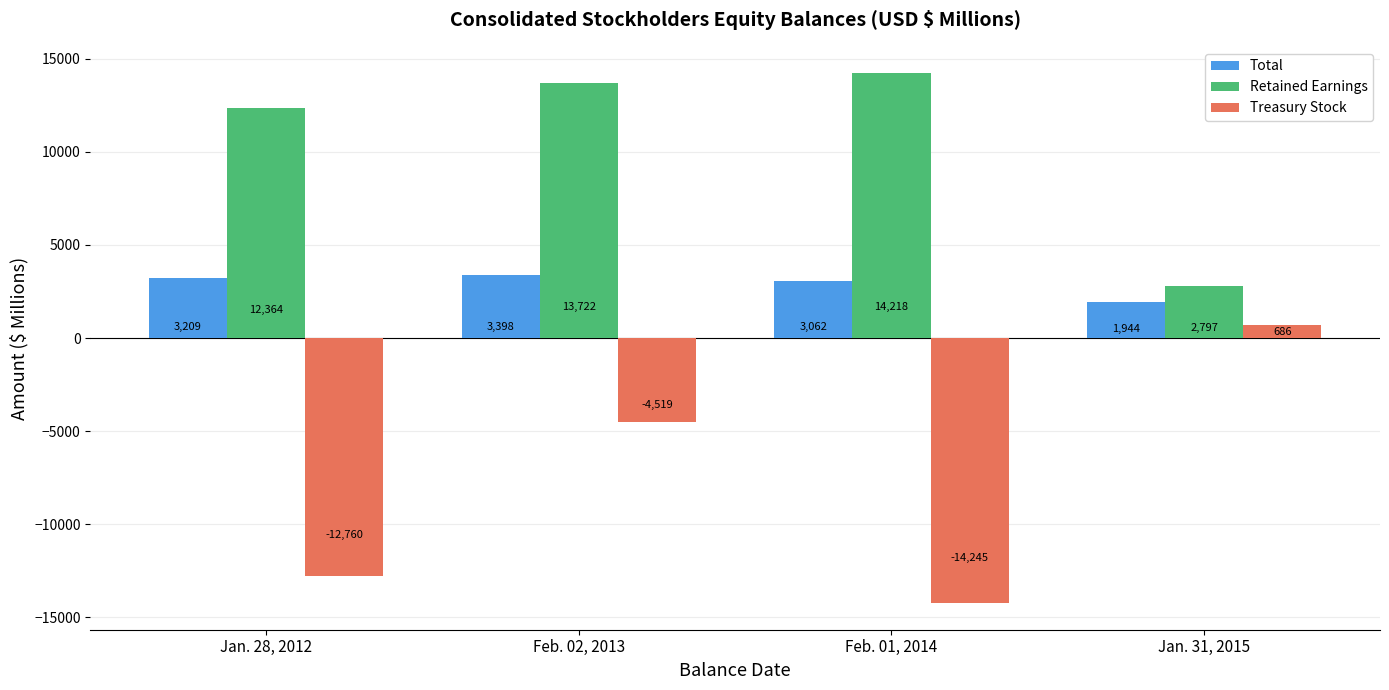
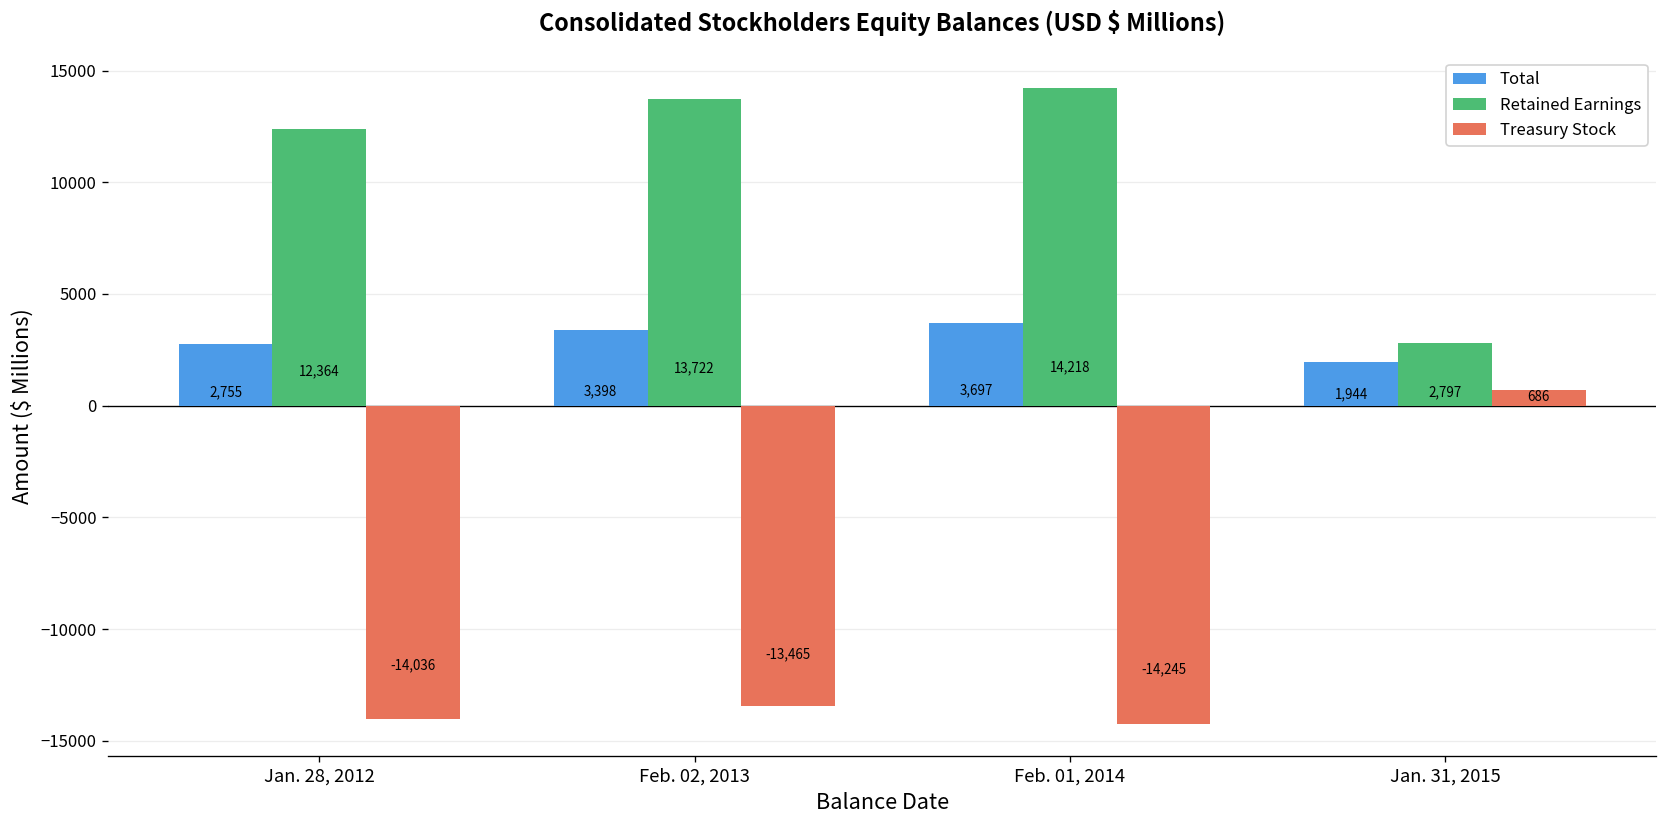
  {
    "Total": {
-     "Jan. 28, 2012": "3,209",
+     "Jan. 28, 2012": "2,755",
      "Feb. 02, 2013": "3,398",
-     "Feb. 01, 2014": "3,062",
+     "Feb. 01, 2014": "3,697",
      "Jan. 31, 2015": "1,944"
    },
    "Retained Earnings": {
      "Jan. 28, 2012": "12,364",
      "Feb. 02, 2013": "13,722",
      "Feb. 01, 2014": "14,218",
      "Jan. 31, 2015": "2,797"
    },
    "Treasury Stock": {
-     "Jan. 28, 2012": "-12,760",
-     "Feb. 02, 2013": "-4,519",
+     "Jan. 28, 2012": "-14,036",
+     "Feb. 02, 2013": "-13,465",
      "Feb. 01, 2014": "-14,245",
      "Jan. 31, 2015": "686"
    }
  }
